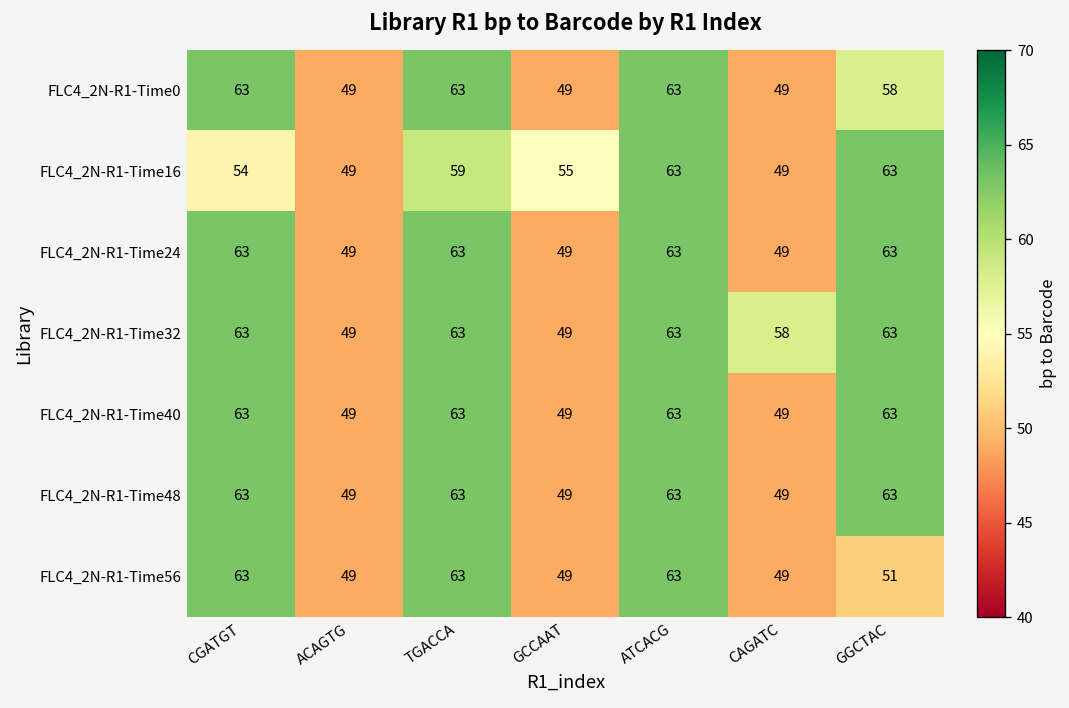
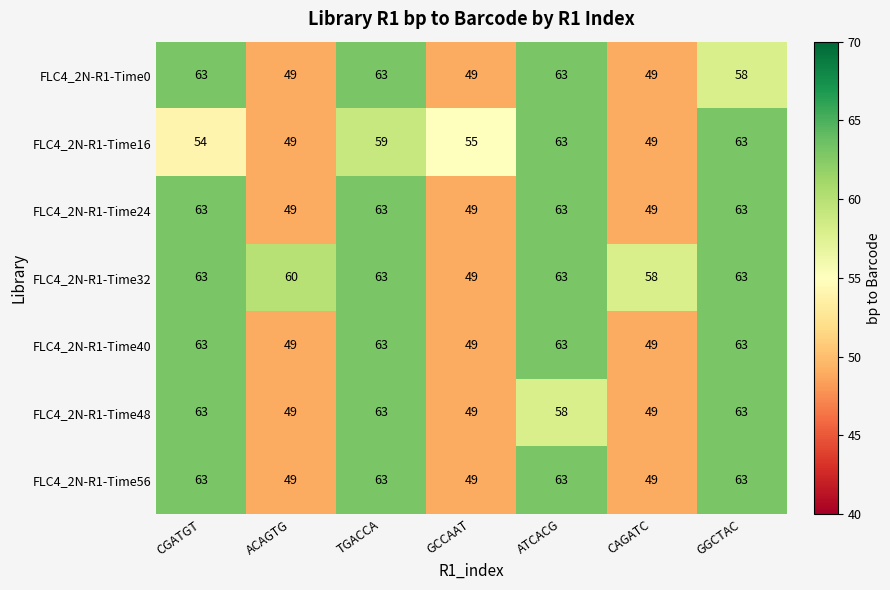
  {
    "FLC4_2N-R1-Time0": {
      "CGATGT": 63,
      "ACAGTG": 49,
      "TGACCA": 63,
      "GCCAAT": 49,
      "ATCACG": 63,
      "CAGATC": 49,
      "GGCTAC": 58
    },
    "FLC4_2N-R1-Time16": {
      "CGATGT": 54,
      "ACAGTG": 49,
      "TGACCA": 59,
      "GCCAAT": 55,
      "ATCACG": 63,
      "CAGATC": 49,
      "GGCTAC": 63
    },
    "FLC4_2N-R1-Time24": {
      "CGATGT": 63,
      "ACAGTG": 49,
      "TGACCA": 63,
      "GCCAAT": 49,
      "ATCACG": 63,
      "CAGATC": 49,
      "GGCTAC": 63
    },
    "FLC4_2N-R1-Time32": {
      "CGATGT": 63,
-     "ACAGTG": 49,
+     "ACAGTG": 60,
      "TGACCA": 63,
      "GCCAAT": 49,
      "ATCACG": 63,
      "CAGATC": 58,
      "GGCTAC": 63
    },
    "FLC4_2N-R1-Time40": {
      "CGATGT": 63,
      "ACAGTG": 49,
      "TGACCA": 63,
      "GCCAAT": 49,
      "ATCACG": 63,
      "CAGATC": 49,
      "GGCTAC": 63
    },
    "FLC4_2N-R1-Time48": {
      "CGATGT": 63,
      "ACAGTG": 49,
      "TGACCA": 63,
      "GCCAAT": 49,
-     "ATCACG": 63,
+     "ATCACG": 58,
      "CAGATC": 49,
      "GGCTAC": 63
    },
    "FLC4_2N-R1-Time56": {
      "CGATGT": 63,
      "ACAGTG": 49,
      "TGACCA": 63,
      "GCCAAT": 49,
      "ATCACG": 63,
      "CAGATC": 49,
-     "GGCTAC": 51
+     "GGCTAC": 63
    }
  }
